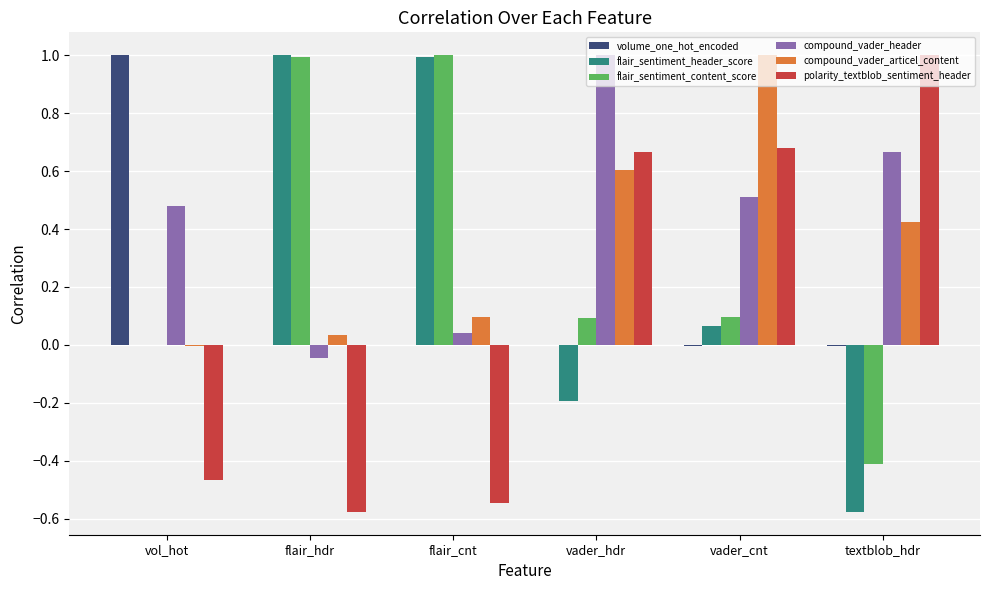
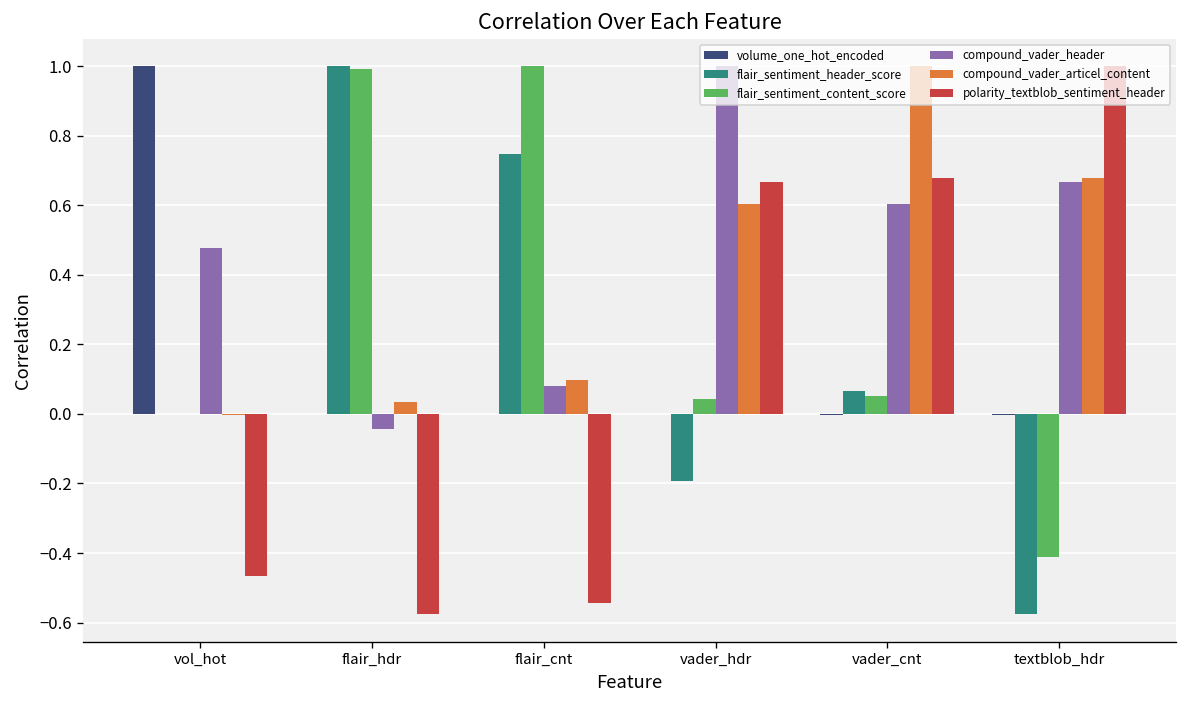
  {
    "volume_one_hot_encoded": {
      "vol_hot": 1.00
    },
    "flair_sentiment_header_score": {
      "flair_hdr": 1.00,
-     "flair_cnt": 0.99,
+     "flair_cnt": 0.75,
      "vader_hdr": -0.19,
      "vader_cnt": 0.07,
      "textblob_hdr": -0.58
    },
    "flair_sentiment_content_score": {
      "flair_hdr": 0.99,
      "flair_cnt": 1.00,
-     "vader_hdr": 0.09,
-     "vader_cnt": 0.10,
+     "vader_hdr": 0.04,
+     "vader_cnt": 0.05,
      "textblob_hdr": -0.41
    },
    "compound_vader_header": {
      "vol_hot": 0.48,
      "flair_hdr": -0.04,
-     "flair_cnt": 0.04,
-     "vader_cnt": 0.51,
+     "flair_cnt": 0.08,
+     "vader_cnt": 0.60,
      "textblob_hdr": 0.67
    },
    "compound_vader_articel_content": {
      "flair_hdr": 0.03,
      "flair_cnt": 0.10,
      "vader_hdr": 0.60,
-     "textblob_hdr": 0.43
+     "textblob_hdr": 0.68
    },
    "polarity_textblob_sentiment_header": {
      "vol_hot": -0.47,
      "flair_hdr": -0.58,
      "flair_cnt": -0.54,
      "vader_hdr": 0.67,
      "vader_cnt": 0.68
    }
  }
